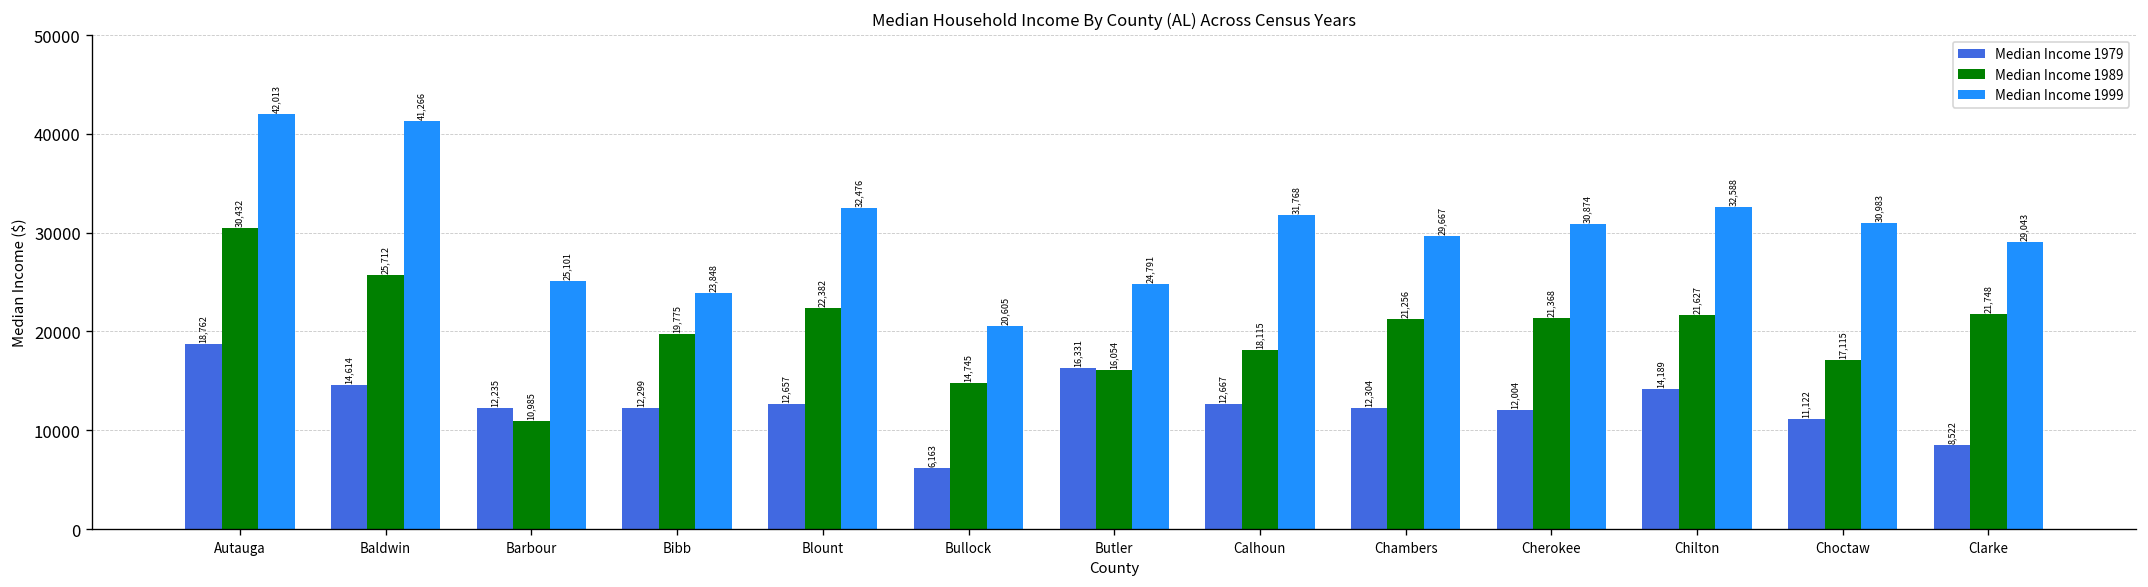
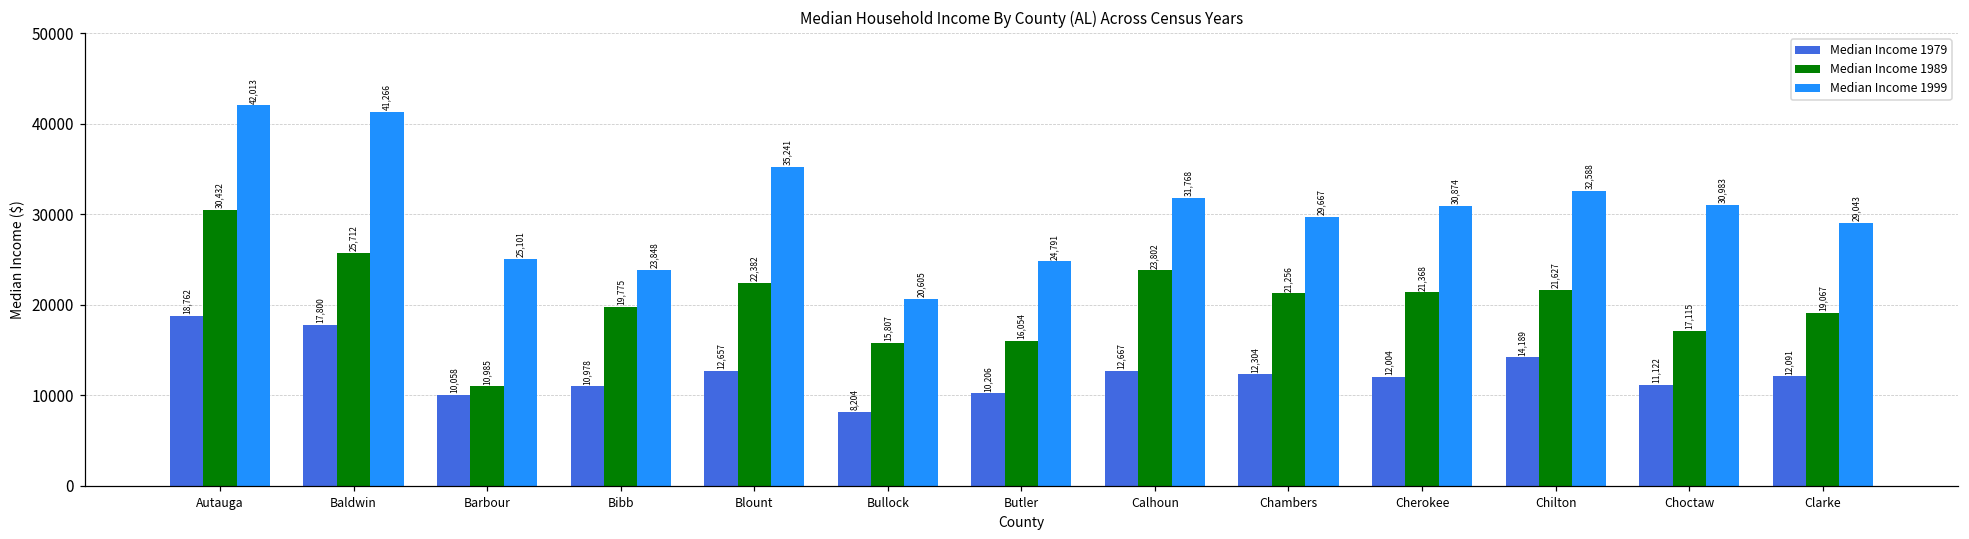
  {
    "Median Income 1979": {
      "Autauga": "18,762",
-     "Baldwin": "14,614",
-     "Barbour": "12,235",
-     "Bibb": "12,299",
+     "Baldwin": "17,800",
+     "Barbour": "10,058",
+     "Bibb": "10,978",
      "Blount": "12,657",
-     "Bullock": "6,163",
-     "Butler": "16,331",
+     "Bullock": "8,204",
+     "Butler": "10,206",
      "Calhoun": "12,667",
      "Chambers": "12,304",
      "Cherokee": "12,004",
      "Chilton": "14,189",
      "Choctaw": "11,122",
-     "Clarke": "8,522"
+     "Clarke": "12,091"
    },
    "Median Income 1989": {
      "Autauga": "30,432",
      "Baldwin": "25,712",
      "Barbour": "10,985",
      "Bibb": "19,775",
      "Blount": "22,382",
-     "Bullock": "14,745",
+     "Bullock": "15,807",
      "Butler": "16,054",
-     "Calhoun": "18,115",
+     "Calhoun": "23,802",
      "Chambers": "21,256",
      "Cherokee": "21,368",
      "Chilton": "21,627",
      "Choctaw": "17,115",
-     "Clarke": "21,748"
+     "Clarke": "19,067"
    },
    "Median Income 1999": {
      "Autauga": "42,013",
      "Baldwin": "41,266",
      "Barbour": "25,101",
      "Bibb": "23,848",
-     "Blount": "32,476",
+     "Blount": "35,241",
      "Bullock": "20,605",
      "Butler": "24,791",
      "Calhoun": "31,768",
      "Chambers": "29,667",
      "Cherokee": "30,874",
      "Chilton": "32,588",
      "Choctaw": "30,983",
      "Clarke": "29,043"
    }
  }
